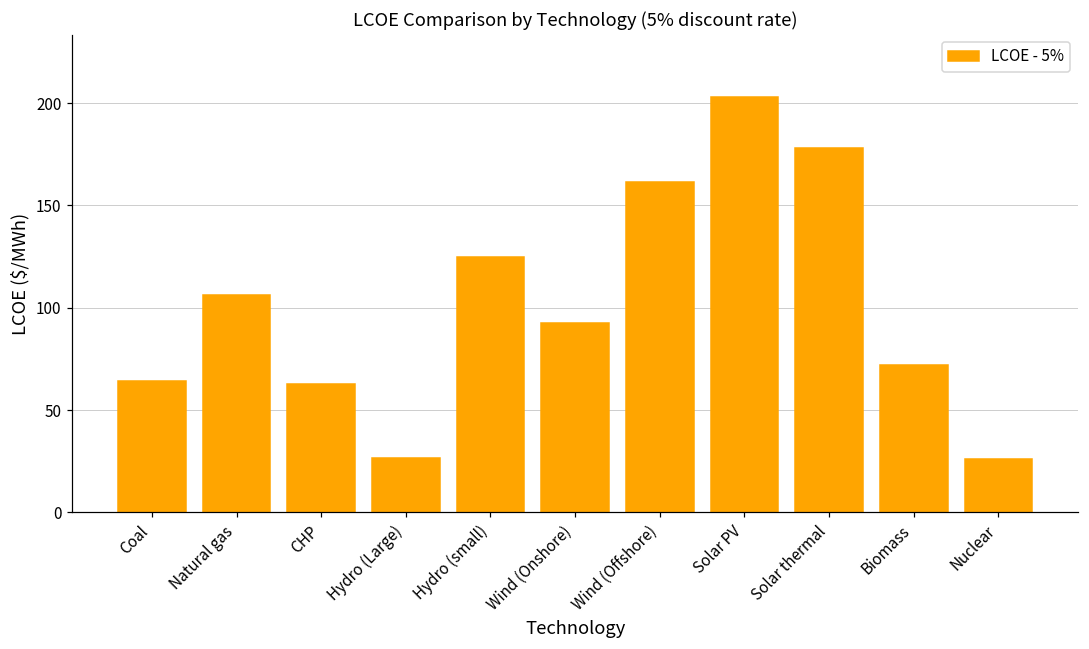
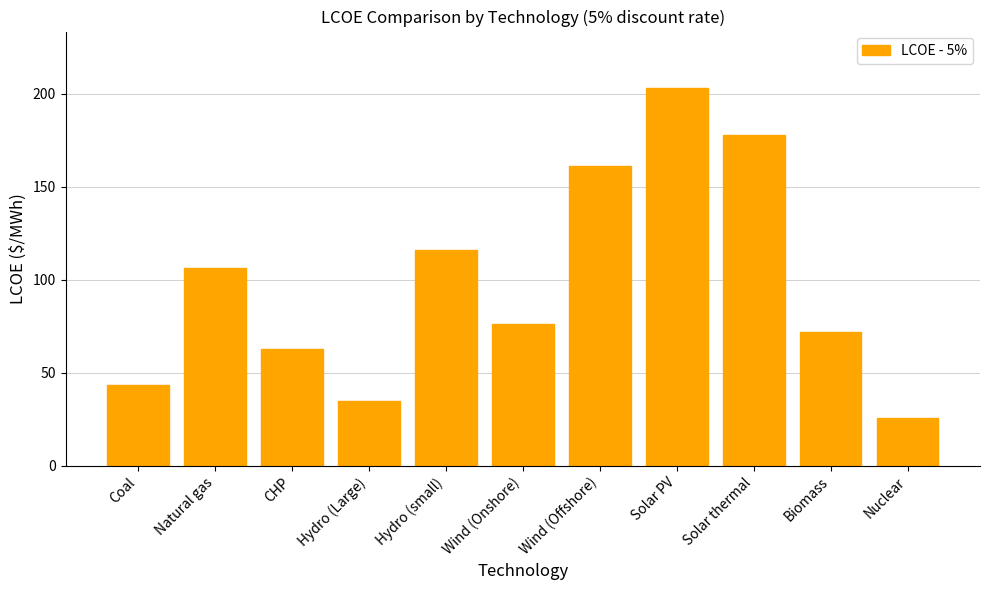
  {
-   "Coal": 64,
+   "Coal": 44,
    "Natural gas": 106,
    "CHP": 63,
-   "Hydro (Large)": 26,
-   "Hydro (small)": 125,
-   "Wind (Onshore)": 92,
+   "Hydro (Large)": 35,
+   "Hydro (small)": 116,
+   "Wind (Onshore)": 76,
    "Wind (Offshore)": 161,
    "Solar PV": 203,
    "Solar thermal": 178,
    "Biomass": 72,
    "Nuclear": 26
  }
